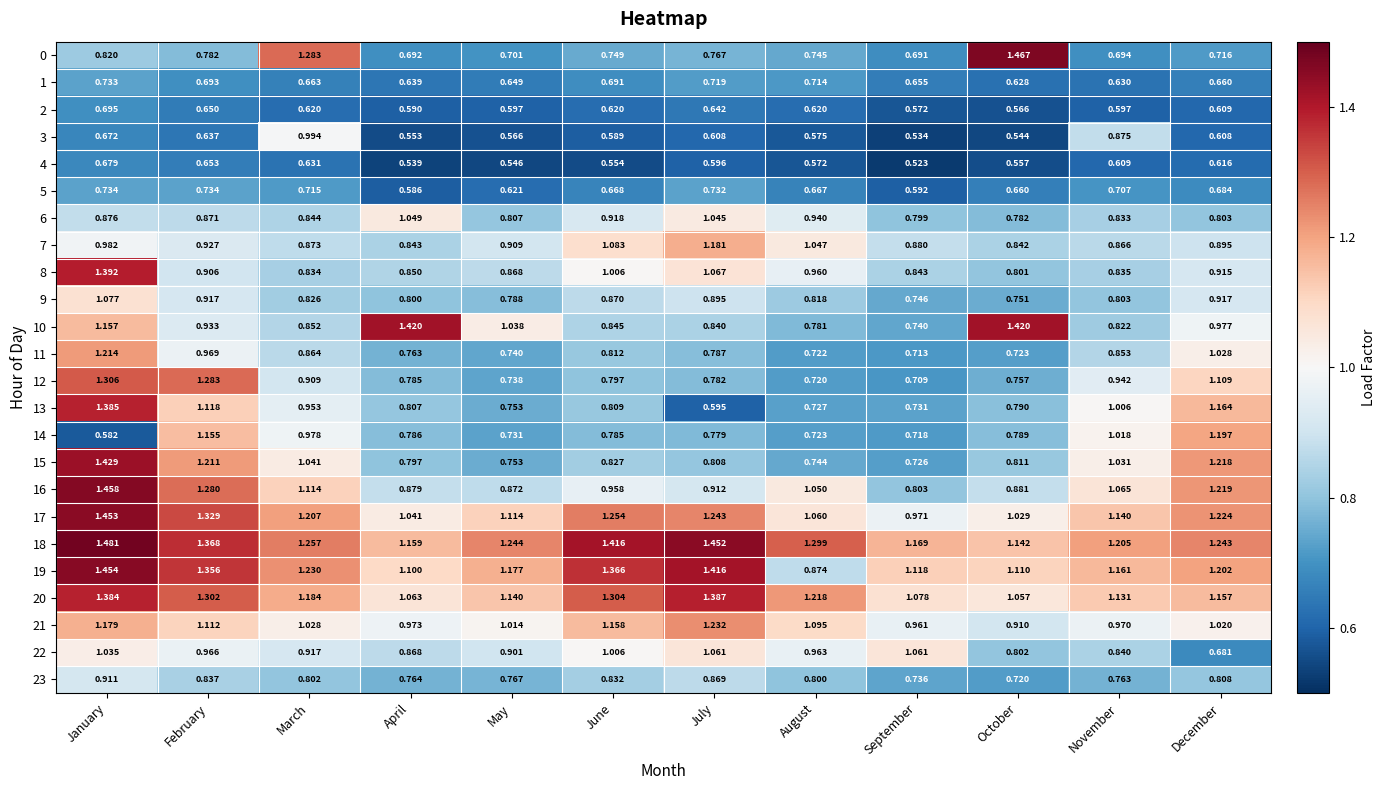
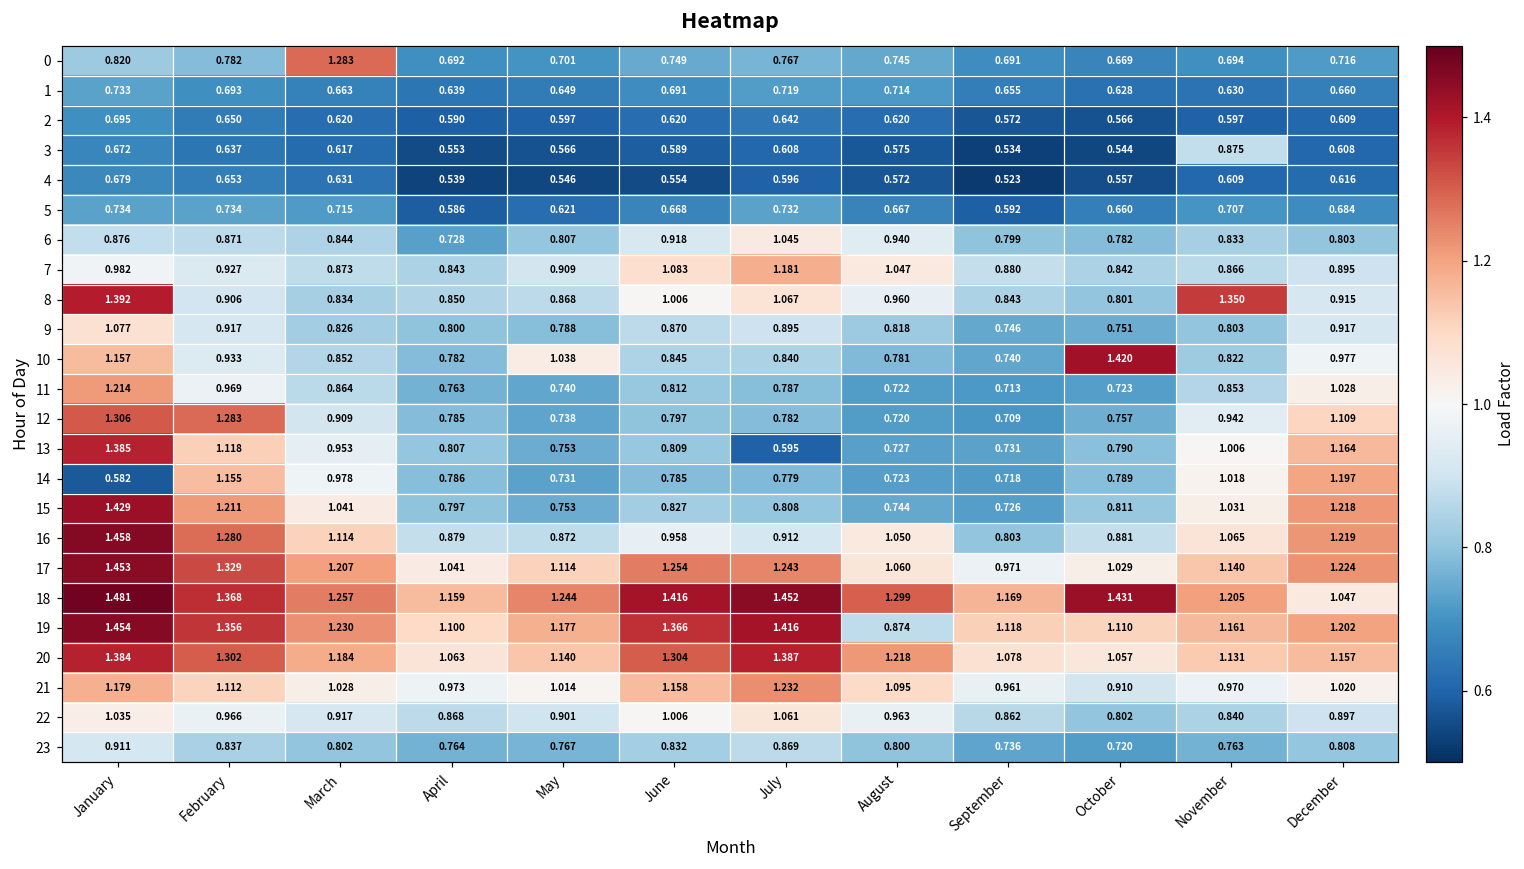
  {
    "0": {
      "January": 0.820,
      "February": 0.782,
      "March": 1.283,
      "April": 0.692,
      "May": 0.701,
      "June": 0.749,
      "July": 0.767,
      "August": 0.745,
      "September": 0.691,
-     "October": 1.467,
+     "October": 0.669,
      "November": 0.694,
      "December": 0.716
    },
    "3": {
      "January": 0.672,
      "February": 0.637,
-     "March": 0.994,
+     "March": 0.617,
      "April": 0.553,
      "May": 0.566,
      "June": 0.589,
      "July": 0.608,
      "August": 0.575,
      "September": 0.534,
      "October": 0.544,
      "November": 0.875,
      "December": 0.608
    },
    "6": {
      "January": 0.876,
      "February": 0.871,
      "March": 0.844,
-     "April": 1.049,
+     "April": 0.728,
      "May": 0.807,
      "June": 0.918,
      "July": 1.045,
      "August": 0.940,
      "September": 0.799,
      "October": 0.782,
      "November": 0.833,
      "December": 0.803
    },
    "8": {
      "January": 1.392,
      "February": 0.906,
      "March": 0.834,
      "April": 0.850,
      "May": 0.868,
      "June": 1.006,
      "July": 1.067,
      "August": 0.960,
      "September": 0.843,
      "October": 0.801,
-     "November": 0.835,
+     "November": 1.350,
      "December": 0.915
    },
    "10": {
      "January": 1.157,
      "February": 0.933,
      "March": 0.852,
-     "April": 1.420,
+     "April": 0.782,
      "May": 1.038,
      "June": 0.845,
      "July": 0.840,
      "August": 0.781,
      "September": 0.740,
      "October": 1.420,
      "November": 0.822,
      "December": 0.977
    },
    "18": {
      "January": 1.481,
      "February": 1.368,
      "March": 1.257,
      "April": 1.159,
      "May": 1.244,
      "June": 1.416,
      "July": 1.452,
      "August": 1.299,
      "September": 1.169,
-     "October": 1.142,
+     "October": 1.431,
      "November": 1.205,
-     "December": 1.243
+     "December": 1.047
    },
    "22": {
      "January": 1.035,
      "February": 0.966,
      "March": 0.917,
      "April": 0.868,
      "May": 0.901,
      "June": 1.006,
      "July": 1.061,
      "August": 0.963,
-     "September": 1.061,
+     "September": 0.862,
      "October": 0.802,
      "November": 0.840,
-     "December": 0.681
+     "December": 0.897
    }
  }
